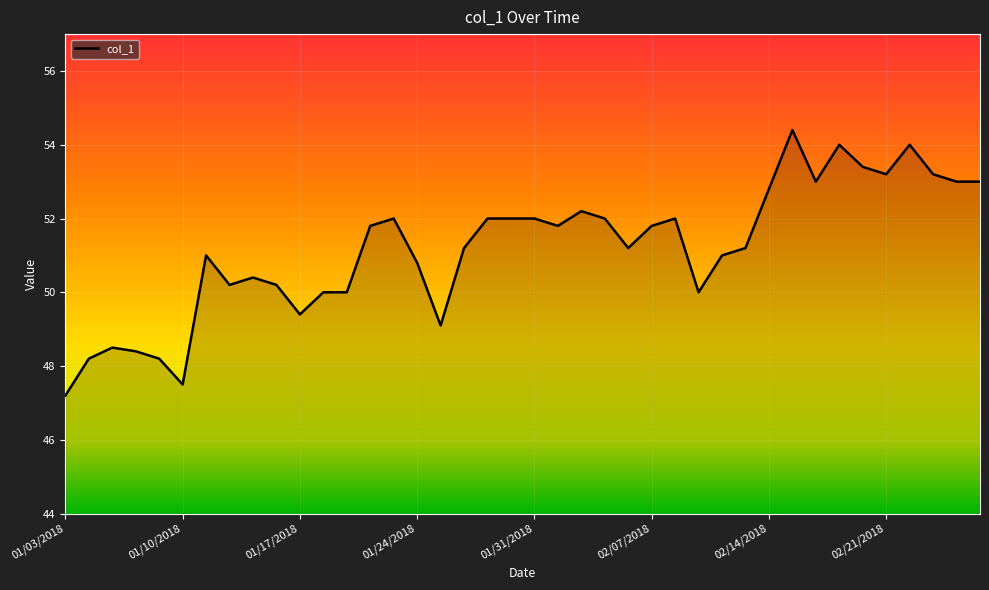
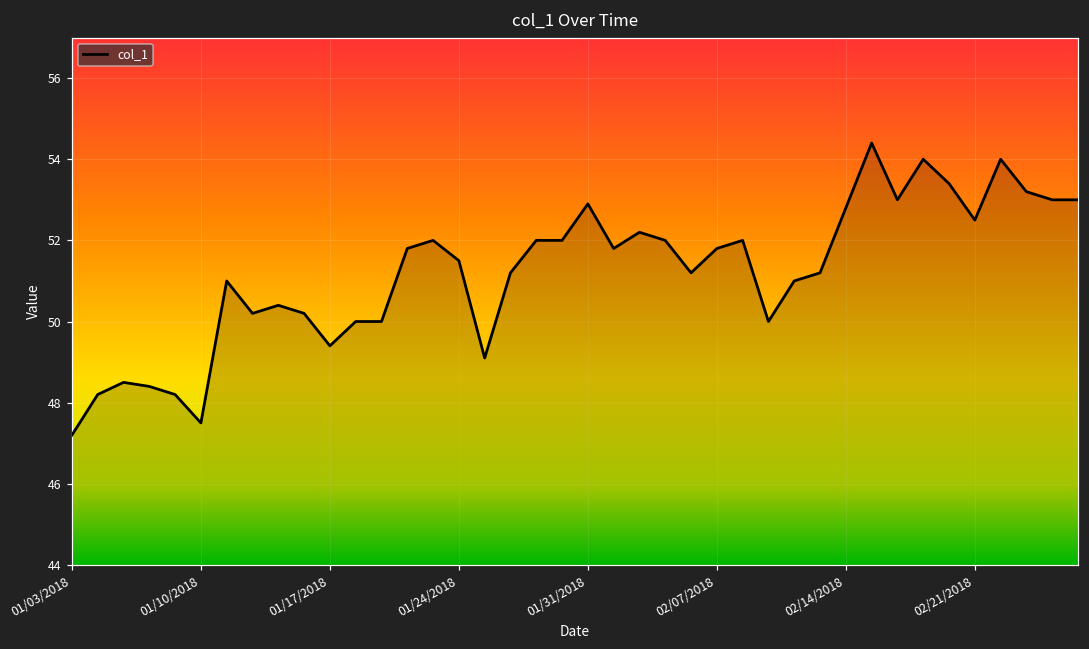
  {
    "01/03/2018": 47.2,
    "01/10/2018": 47.5,
    "01/17/2018": 49.4,
-   "01/24/2018": 50.8,
-   "01/31/2018": 52.0,
+   "01/24/2018": 51.5,
+   "01/31/2018": 52.9,
    "02/07/2018": 51.8,
    "02/14/2018": 52.8,
-   "02/21/2018": 53.2
+   "02/21/2018": 52.5
  }
